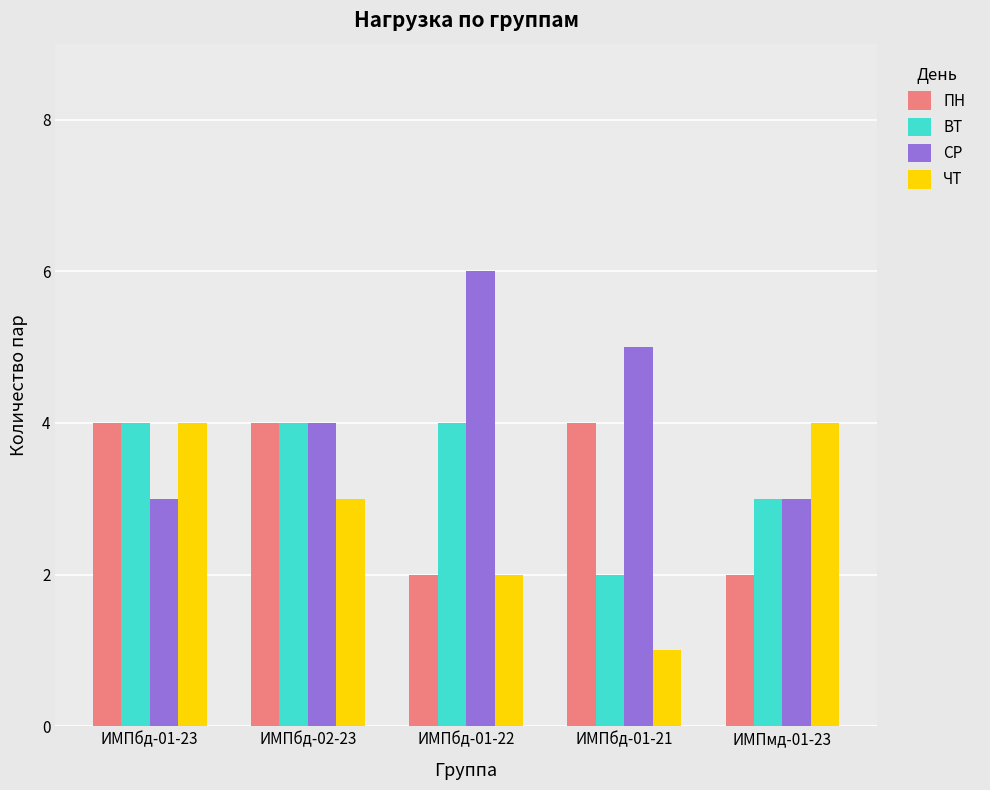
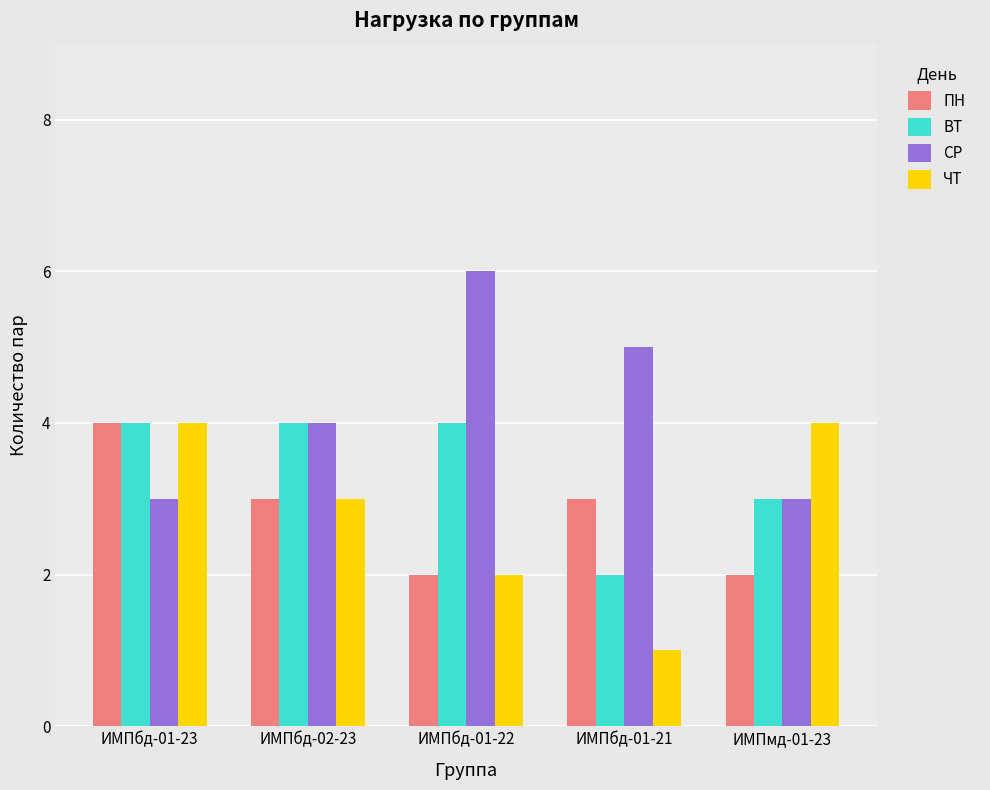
  {
    "ПН": {
      "ИМПбд-01-23": 4,
-     "ИМПбд-02-23": 4,
+     "ИМПбд-02-23": 3,
      "ИМПбд-01-22": 2,
-     "ИМПбд-01-21": 4,
+     "ИМПбд-01-21": 3,
      "ИМПмд-01-23": 2
    },
    "ВТ": {
      "ИМПбд-01-23": 4,
      "ИМПбд-02-23": 4,
      "ИМПбд-01-22": 4,
      "ИМПбд-01-21": 2,
      "ИМПмд-01-23": 3
    },
    "СР": {
      "ИМПбд-01-23": 3,
      "ИМПбд-02-23": 4,
      "ИМПбд-01-22": 6,
      "ИМПбд-01-21": 5,
      "ИМПмд-01-23": 3
    },
    "ЧТ": {
      "ИМПбд-01-23": 4,
      "ИМПбд-02-23": 3,
      "ИМПбд-01-22": 2,
      "ИМПбд-01-21": 1,
      "ИМПмд-01-23": 4
    }
  }
